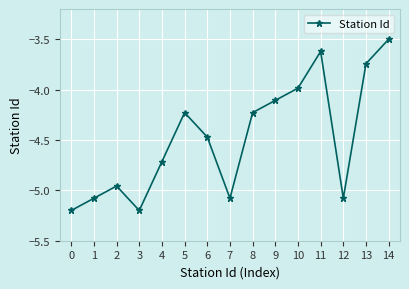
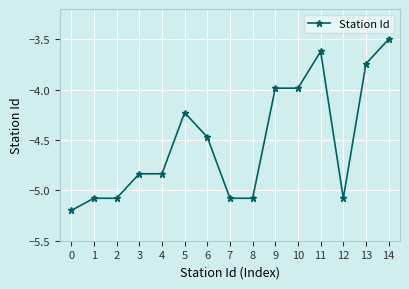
  {
    "0": -5.20,
    "1": -5.08,
-   "2": -4.96,
-   "3": -5.20,
-   "4": -4.71,
+   "2": -5.08,
+   "3": -4.84,
+   "4": -4.84,
    "5": -4.23,
    "6": -4.47,
    "7": -5.08,
-   "8": -4.23,
-   "9": -4.11,
+   "8": -5.08,
+   "9": -3.99,
    "10": -3.99,
    "11": -3.62,
    "12": -5.08,
    "13": -3.74,
    "14": -3.50
  }
